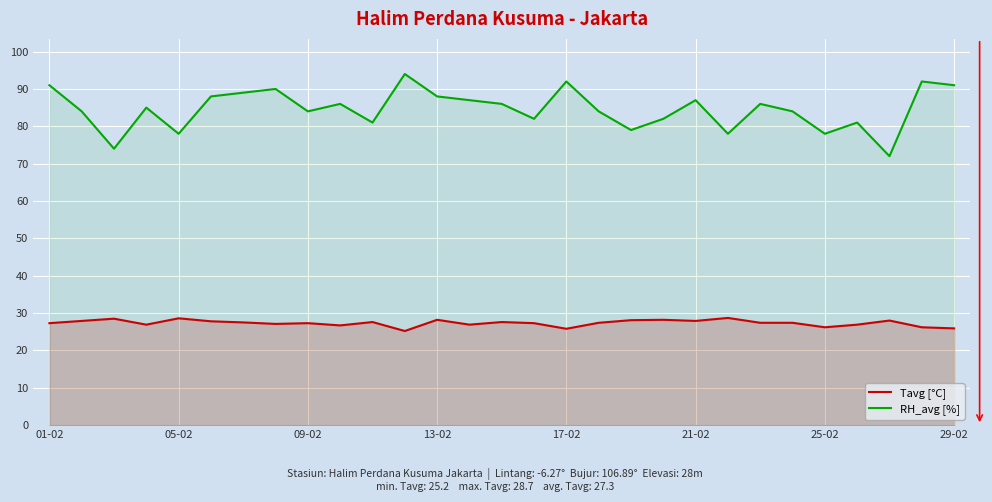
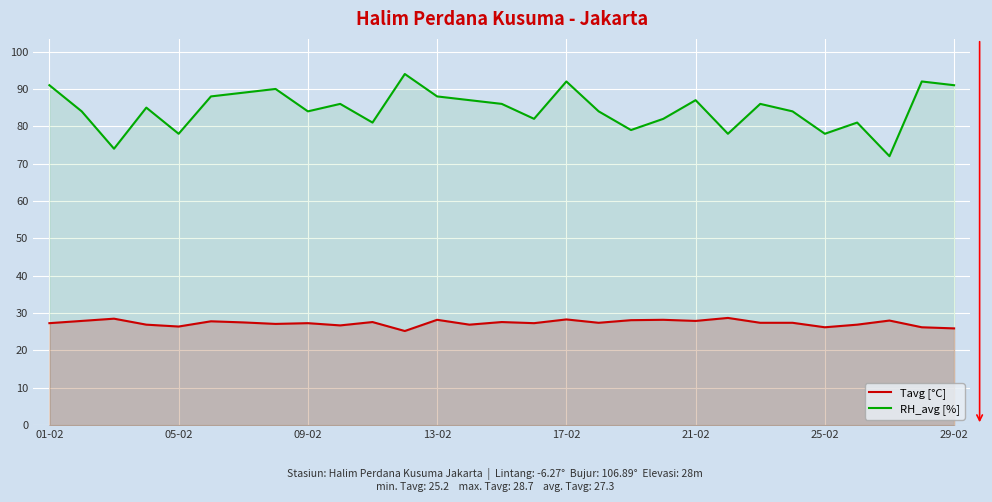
  {
    "Tavg [°C]": {
      "01-02": 27,
-     "05-02": 29,
+     "05-02": 26,
      "09-02": 27,
      "13-02": 28,
-     "17-02": 26,
+     "17-02": 28,
      "21-02": 28,
      "25-02": 26,
      "29-02": 26
    },
    "RH_avg [%]": {
      "01-02": 91,
      "05-02": 78,
      "09-02": 84,
      "13-02": 88,
      "17-02": 92,
      "21-02": 87,
      "25-02": 78,
      "29-02": 91
    }
  }
